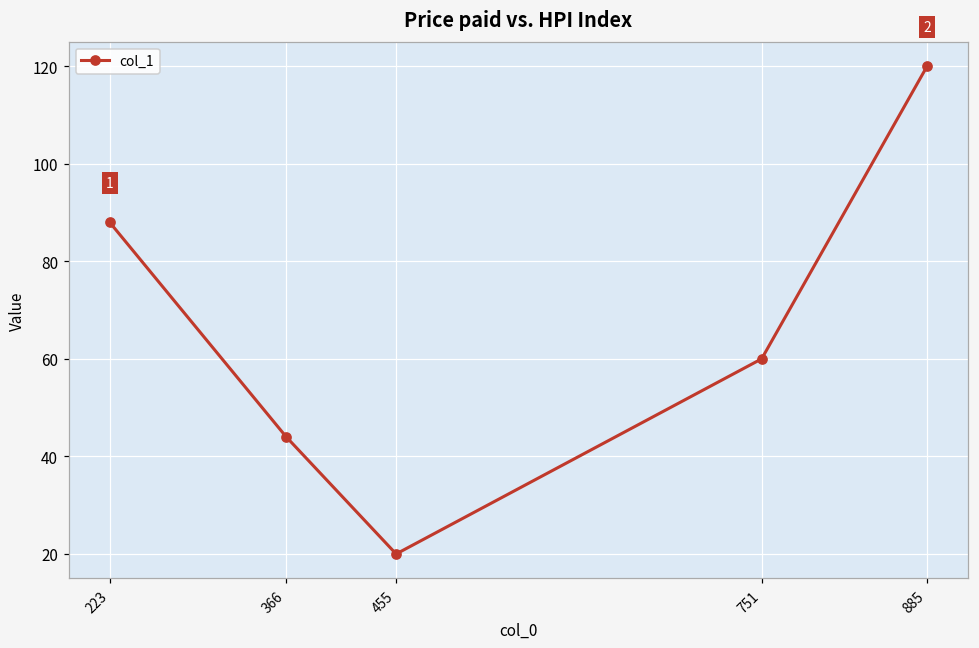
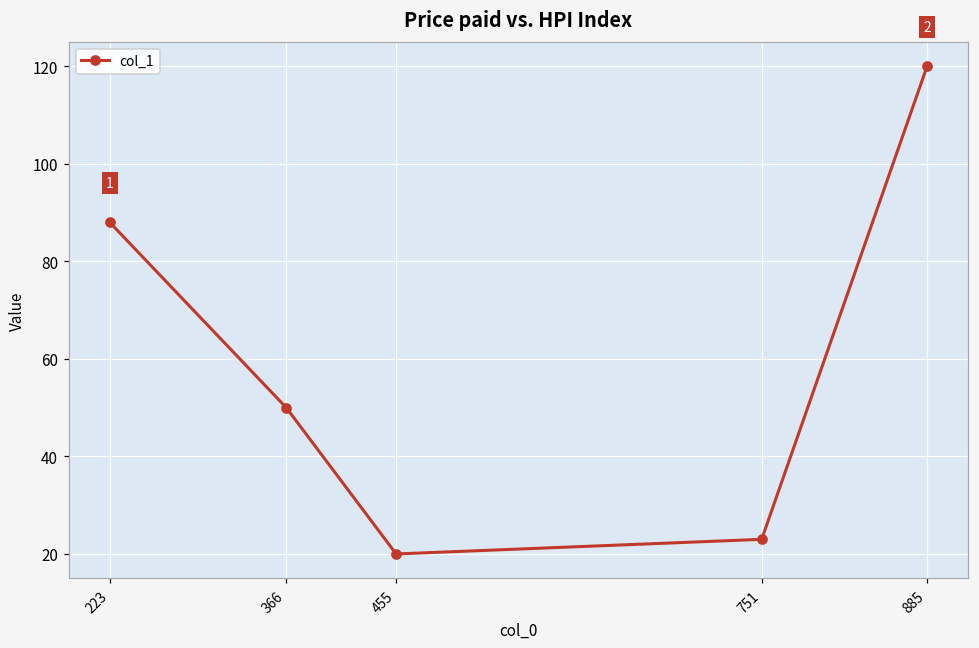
  {
    "223": 88,
-   "366": 44,
+   "366": 50,
    "455": 20,
-   "751": 60,
+   "751": 23,
    "885": 120
  }
